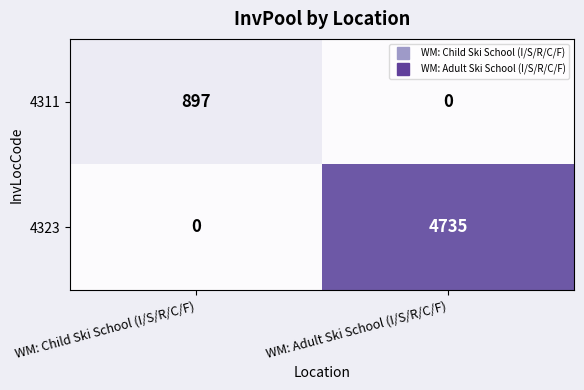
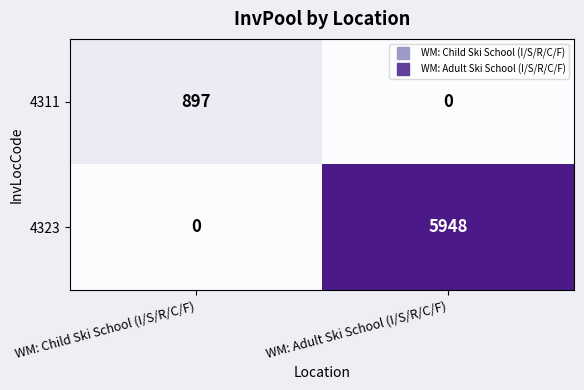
  {
    "4311": {
      "WM: Child Ski School (I/S/R/C/F)": 897,
      "WM: Adult Ski School (I/S/R/C/F)": 0
    },
    "4323": {
      "WM: Child Ski School (I/S/R/C/F)": 0,
-     "WM: Adult Ski School (I/S/R/C/F)": 4735
+     "WM: Adult Ski School (I/S/R/C/F)": 5948
    }
  }
